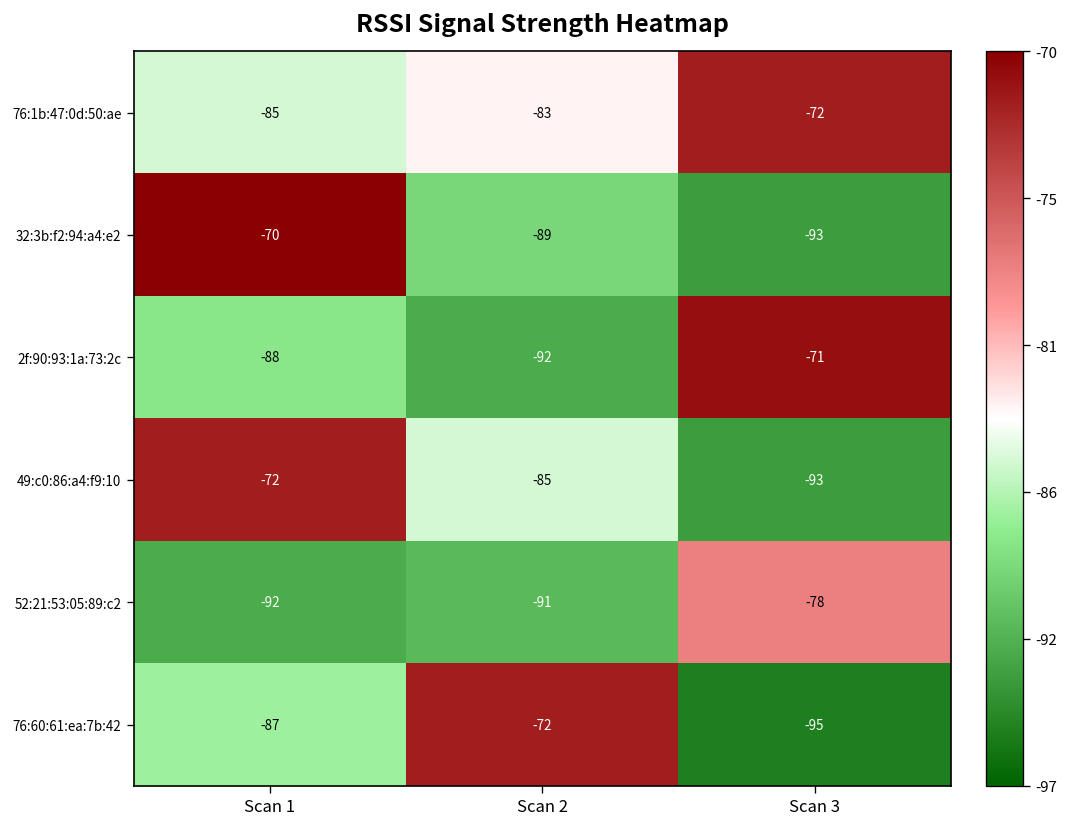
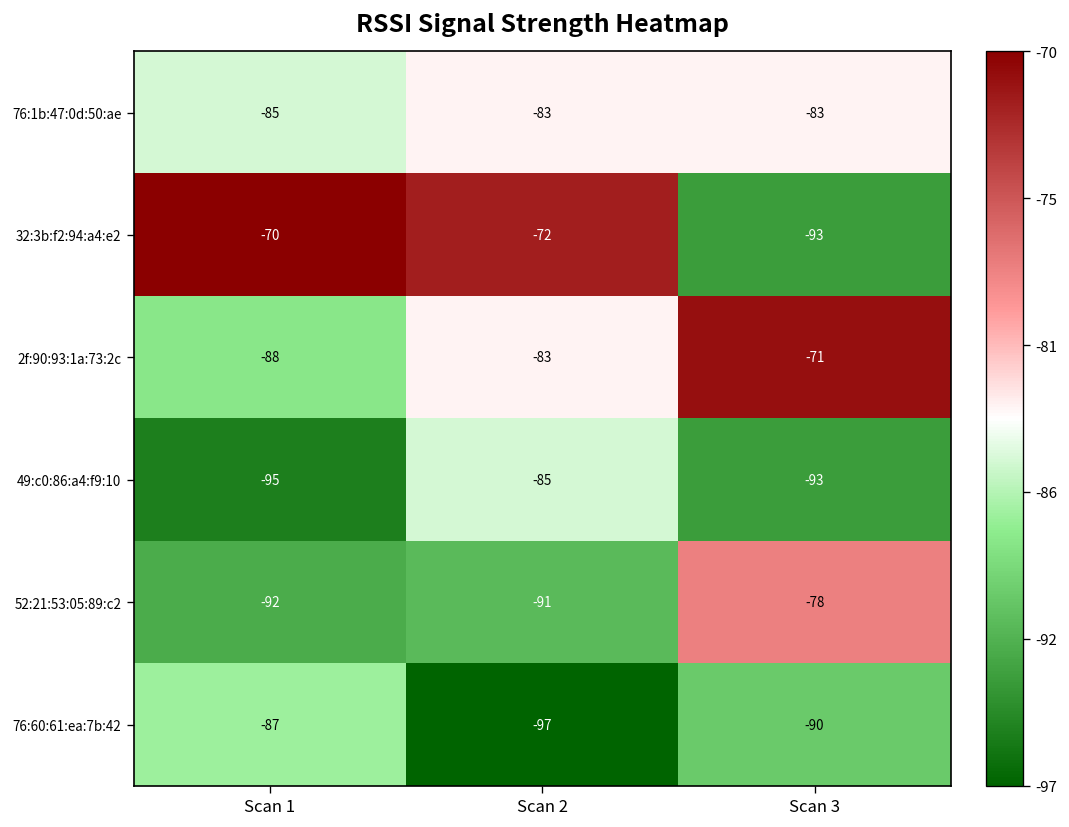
  {
    "76:1b:47:0d:50:ae": {
      "Scan 1": -85,
      "Scan 2": -83,
-     "Scan 3": -72
+     "Scan 3": -83
    },
    "32:3b:f2:94:a4:e2": {
      "Scan 1": -70,
-     "Scan 2": -89,
+     "Scan 2": -72,
      "Scan 3": -93
    },
    "2f:90:93:1a:73:2c": {
      "Scan 1": -88,
-     "Scan 2": -92,
+     "Scan 2": -83,
      "Scan 3": -71
    },
    "49:c0:86:a4:f9:10": {
-     "Scan 1": -72,
+     "Scan 1": -95,
      "Scan 2": -85,
      "Scan 3": -93
    },
    "52:21:53:05:89:c2": {
      "Scan 1": -92,
      "Scan 2": -91,
      "Scan 3": -78
    },
    "76:60:61:ea:7b:42": {
      "Scan 1": -87,
-     "Scan 2": -72,
-     "Scan 3": -95
+     "Scan 2": -97,
+     "Scan 3": -90
    }
  }
